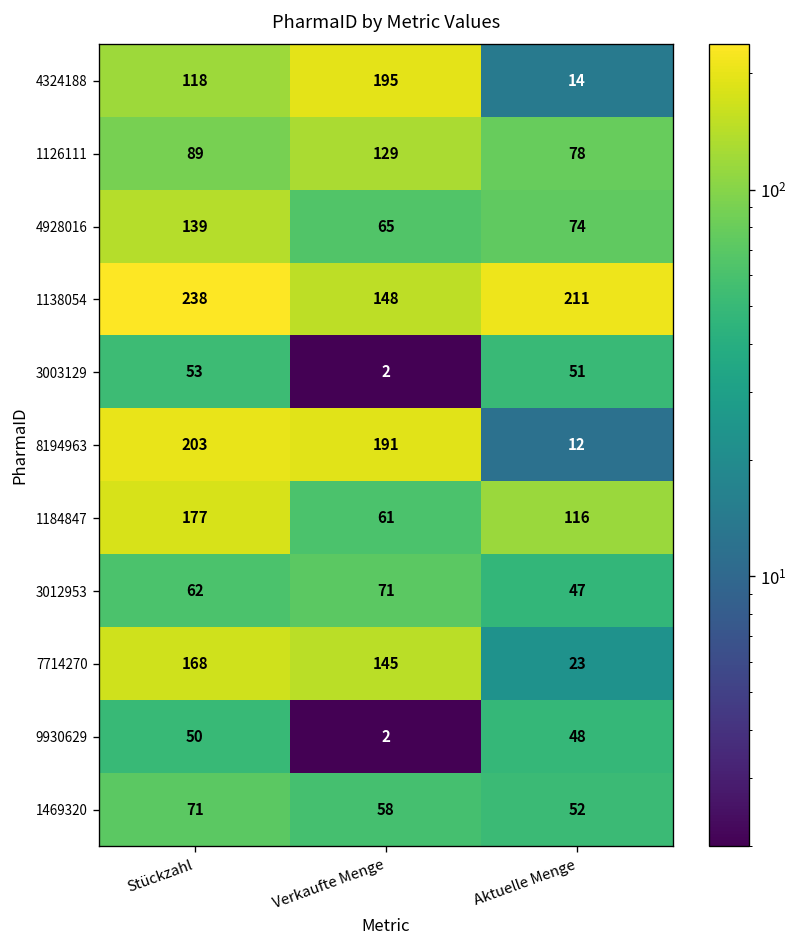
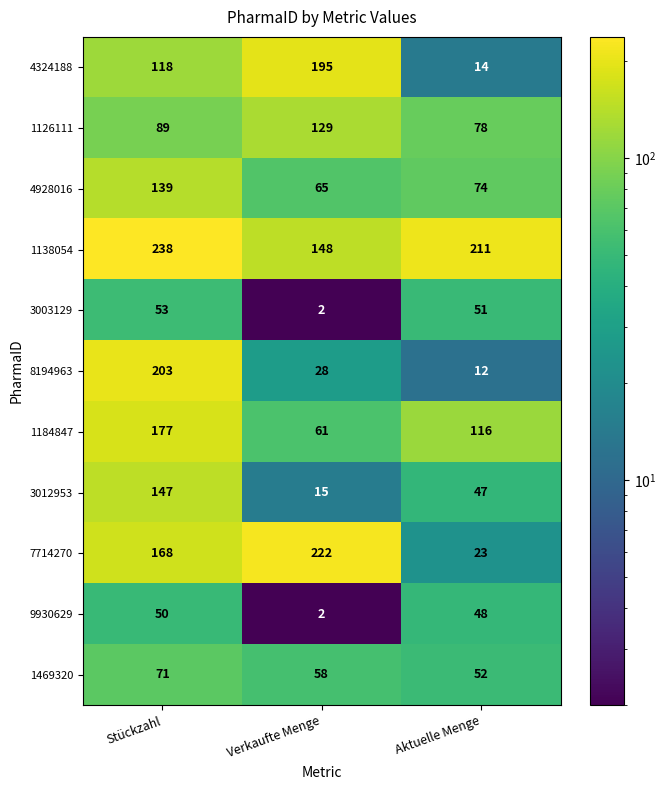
  {
    "4324188": {
      "Stückzahl": 118,
      "Verkaufte Menge": 195,
      "Aktuelle Menge": 14
    },
    "1126111": {
      "Stückzahl": 89,
      "Verkaufte Menge": 129,
      "Aktuelle Menge": 78
    },
    "4928016": {
      "Stückzahl": 139,
      "Verkaufte Menge": 65,
      "Aktuelle Menge": 74
    },
    "1138054": {
      "Stückzahl": 238,
      "Verkaufte Menge": 148,
      "Aktuelle Menge": 211
    },
    "3003129": {
      "Stückzahl": 53,
      "Verkaufte Menge": 2,
      "Aktuelle Menge": 51
    },
    "8194963": {
      "Stückzahl": 203,
-     "Verkaufte Menge": 191,
+     "Verkaufte Menge": 28,
      "Aktuelle Menge": 12
    },
    "1184847": {
      "Stückzahl": 177,
      "Verkaufte Menge": 61,
      "Aktuelle Menge": 116
    },
    "3012953": {
-     "Stückzahl": 62,
-     "Verkaufte Menge": 71,
+     "Stückzahl": 147,
+     "Verkaufte Menge": 15,
      "Aktuelle Menge": 47
    },
    "7714270": {
      "Stückzahl": 168,
-     "Verkaufte Menge": 145,
+     "Verkaufte Menge": 222,
      "Aktuelle Menge": 23
    },
    "9930629": {
      "Stückzahl": 50,
      "Verkaufte Menge": 2,
      "Aktuelle Menge": 48
    },
    "1469320": {
      "Stückzahl": 71,
      "Verkaufte Menge": 58,
      "Aktuelle Menge": 52
    }
  }
